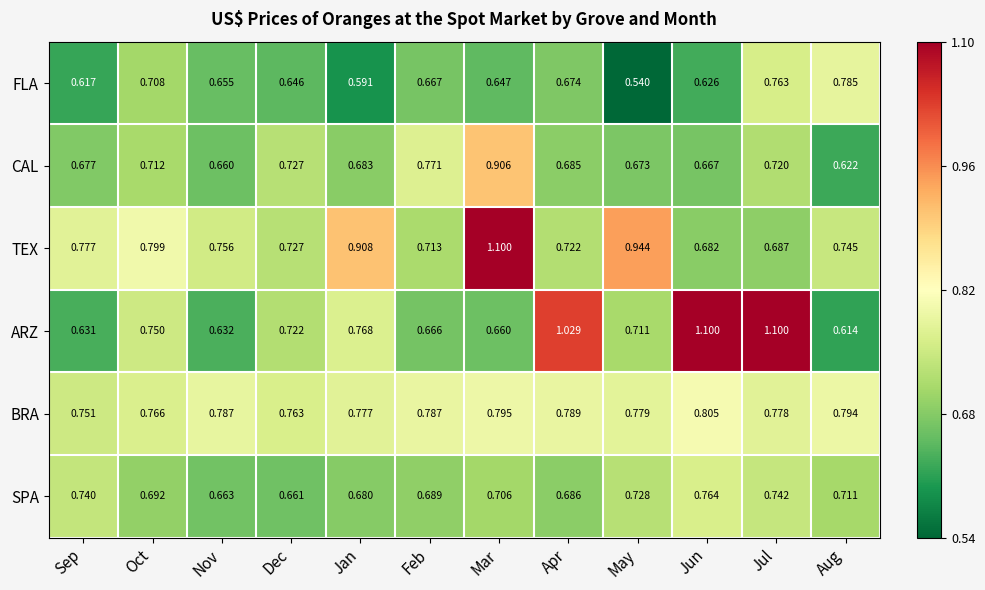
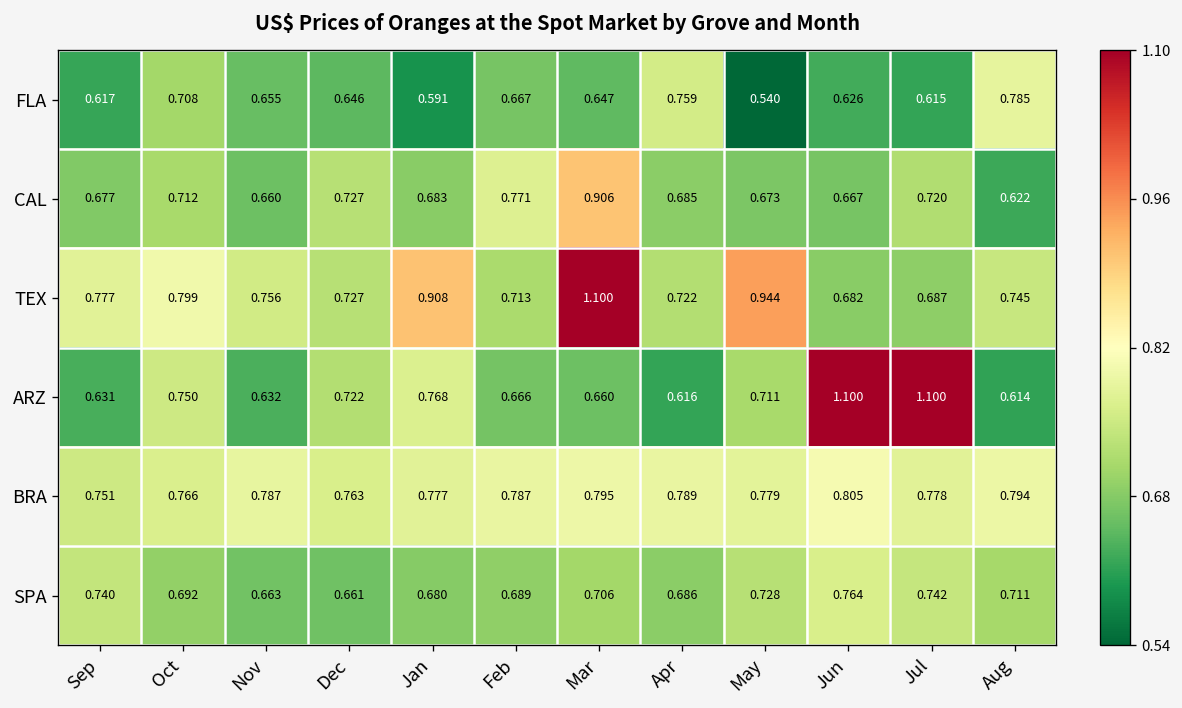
  {
    "FLA": {
      "Sep": 0.617,
      "Oct": 0.708,
      "Nov": 0.655,
      "Dec": 0.646,
      "Jan": 0.591,
      "Feb": 0.667,
      "Mar": 0.647,
-     "Apr": 0.674,
+     "Apr": 0.759,
      "May": 0.540,
      "Jun": 0.626,
-     "Jul": 0.763,
+     "Jul": 0.615,
      "Aug": 0.785
    },
    "CAL": {
      "Sep": 0.677,
      "Oct": 0.712,
      "Nov": 0.660,
      "Dec": 0.727,
      "Jan": 0.683,
      "Feb": 0.771,
      "Mar": 0.906,
      "Apr": 0.685,
      "May": 0.673,
      "Jun": 0.667,
      "Jul": 0.720,
      "Aug": 0.622
    },
    "TEX": {
      "Sep": 0.777,
      "Oct": 0.799,
      "Nov": 0.756,
      "Dec": 0.727,
      "Jan": 0.908,
      "Feb": 0.713,
      "Mar": 1.100,
      "Apr": 0.722,
      "May": 0.944,
      "Jun": 0.682,
      "Jul": 0.687,
      "Aug": 0.745
    },
    "ARZ": {
      "Sep": 0.631,
      "Oct": 0.750,
      "Nov": 0.632,
      "Dec": 0.722,
      "Jan": 0.768,
      "Feb": 0.666,
      "Mar": 0.660,
-     "Apr": 1.029,
+     "Apr": 0.616,
      "May": 0.711,
      "Jun": 1.100,
      "Jul": 1.100,
      "Aug": 0.614
    },
    "BRA": {
      "Sep": 0.751,
      "Oct": 0.766,
      "Nov": 0.787,
      "Dec": 0.763,
      "Jan": 0.777,
      "Feb": 0.787,
      "Mar": 0.795,
      "Apr": 0.789,
      "May": 0.779,
      "Jun": 0.805,
      "Jul": 0.778,
      "Aug": 0.794
    },
    "SPA": {
      "Sep": 0.740,
      "Oct": 0.692,
      "Nov": 0.663,
      "Dec": 0.661,
      "Jan": 0.680,
      "Feb": 0.689,
      "Mar": 0.706,
      "Apr": 0.686,
      "May": 0.728,
      "Jun": 0.764,
      "Jul": 0.742,
      "Aug": 0.711
    }
  }
